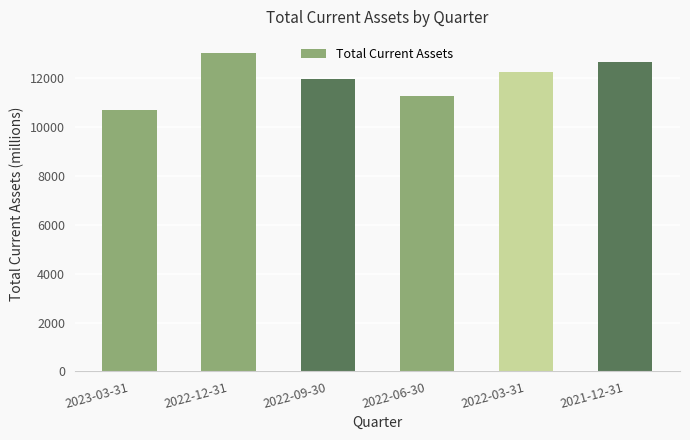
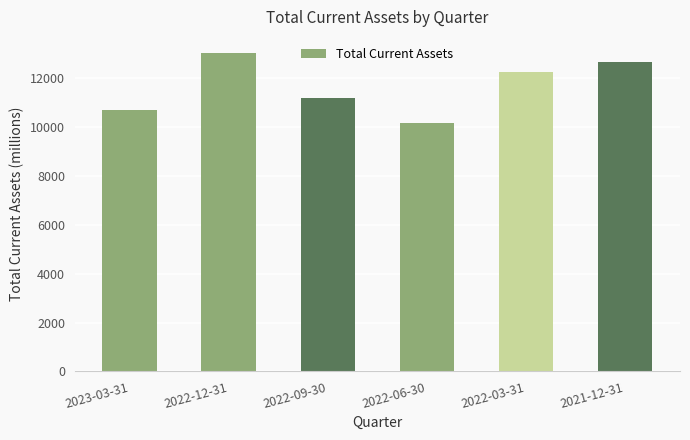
  {
    "2023-03-31": 10700,
    "2022-12-31": 13000,
-   "2022-09-30": 12000,
-   "2022-06-30": 11300,
+   "2022-09-30": 11200,
+   "2022-06-30": 10200,
    "2022-03-31": 12300,
    "2021-12-31": 12700
  }
